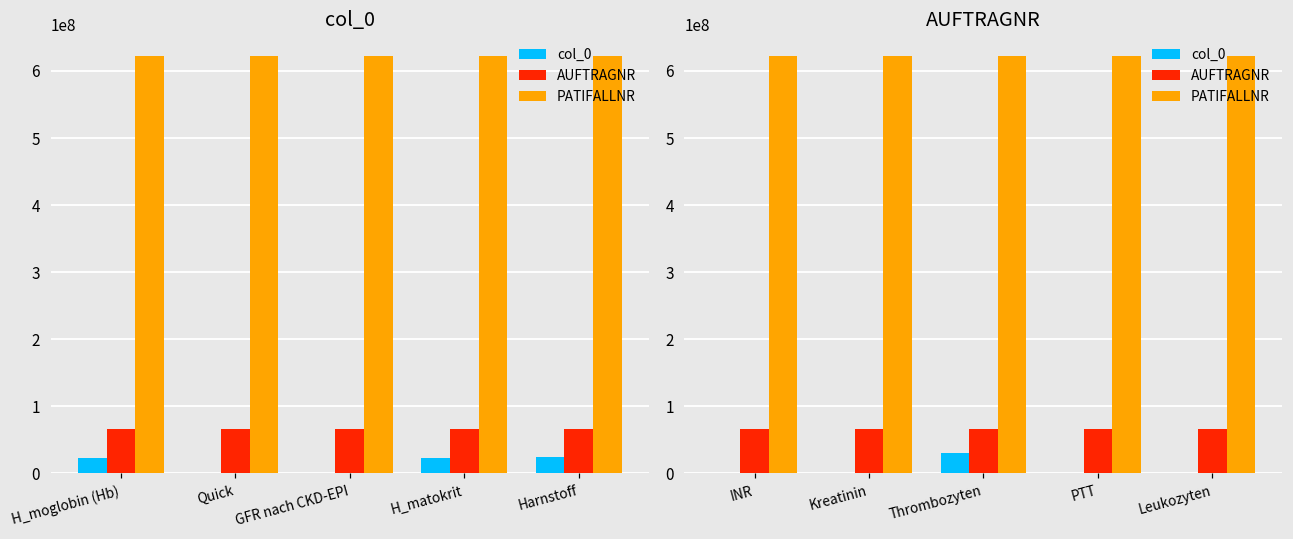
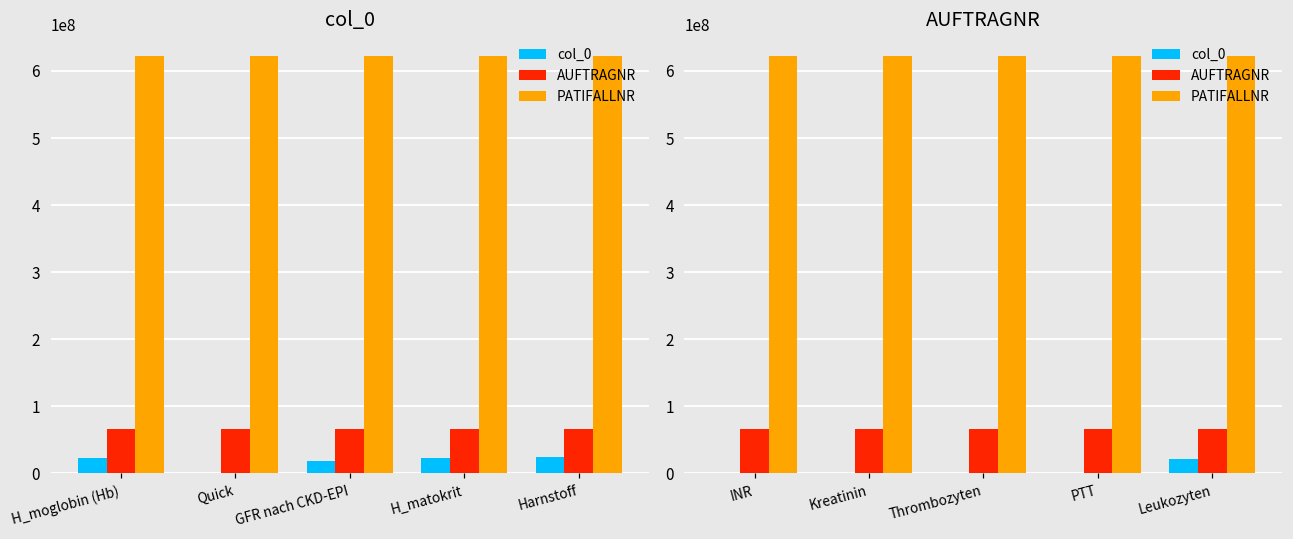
  {
    "col_0": {
      "col_0": {
        "H_moglobin (Hb)": 20000000,
-       "GFR nach CKD-EPI": 0,
+       "GFR nach CKD-EPI": 20000000,
        "H_matokrit": 20000000,
        "Harnstoff": 20000000
      },
      "AUFTRAGNR": {
        "H_moglobin (Hb)": 70000000,
        "Quick": 70000000,
        "GFR nach CKD-EPI": 70000000,
        "H_matokrit": 70000000,
        "Harnstoff": 70000000
      },
      "PATIFALLNR": {
        "H_moglobin (Hb)": 620000000,
        "Quick": 620000000,
        "GFR nach CKD-EPI": 620000000,
        "H_matokrit": 620000000,
        "Harnstoff": 620000000
      }
    },
    "AUFTRAGNR": {
      "col_0": {
-       "Thrombozyten": 30000000,
-       "Leukozyten": 0
+       "Thrombozyten": 0,
+       "Leukozyten": 20000000
      },
      "AUFTRAGNR": {
        "INR": 70000000,
        "Kreatinin": 70000000,
        "Thrombozyten": 70000000,
        "PTT": 70000000,
        "Leukozyten": 70000000
      },
      "PATIFALLNR": {
        "INR": 620000000,
        "Kreatinin": 620000000,
        "Thrombozyten": 620000000,
        "PTT": 620000000,
        "Leukozyten": 620000000
      }
    }
  }
